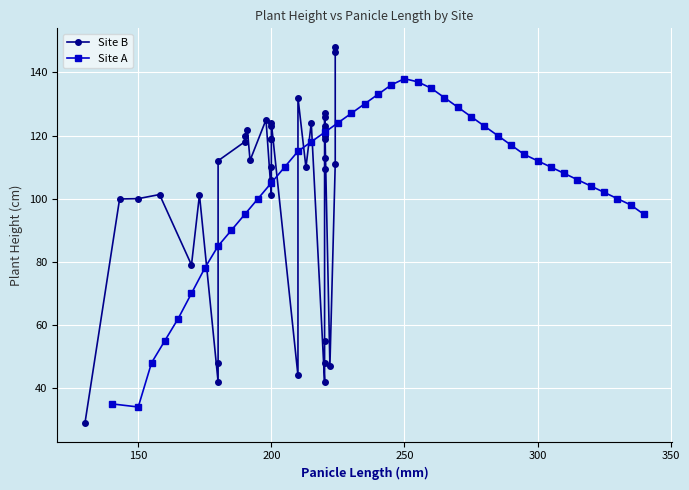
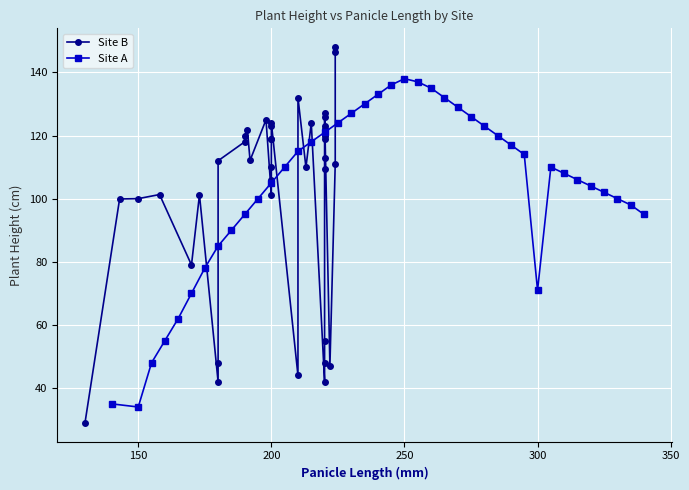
  {
    "Site A": {
      "150": 34,
      "200": 105,
      "250": 138,
-     "300": 112
+     "300": 71
    }
  }
